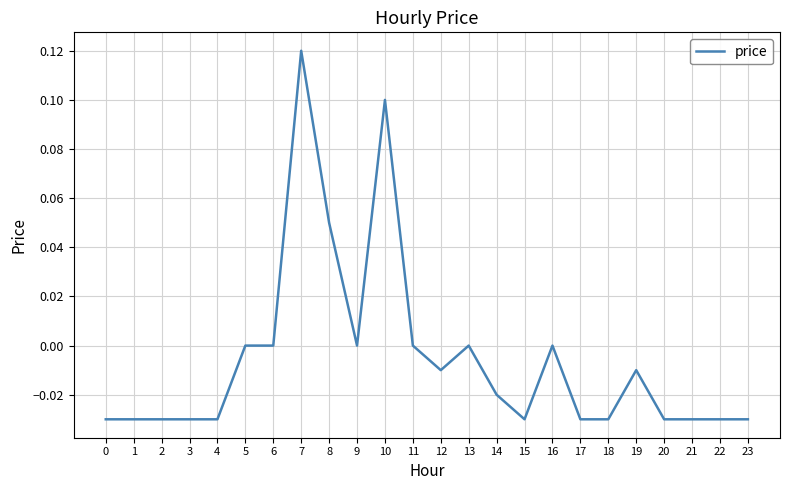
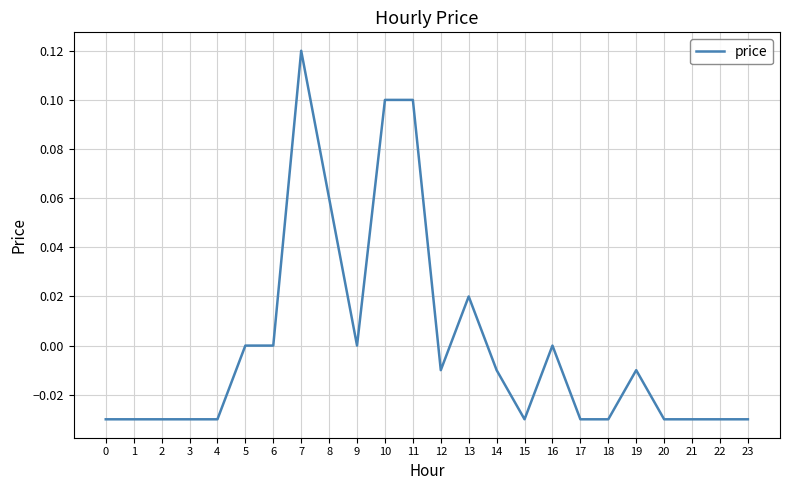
  {
    "0": -0.03,
    "1": -0.03,
    "2": -0.03,
    "3": -0.03,
    "4": -0.03,
    "5": 0.00,
    "6": 0.00,
    "7": 0.12,
-   "8": 0.05,
+   "8": 0.06,
    "9": 0.00,
    "10": 0.10,
-   "11": 0.0,
+   "11": 0.1,
    "12": -0.01,
-   "13": 0.00,
-   "14": -0.02,
+   "13": 0.02,
+   "14": -0.01,
    "15": -0.03,
    "16": 0.00,
    "17": -0.03,
    "18": -0.03,
    "19": -0.01,
    "20": -0.03,
    "21": -0.03,
    "22": -0.03,
    "23": -0.03
  }
